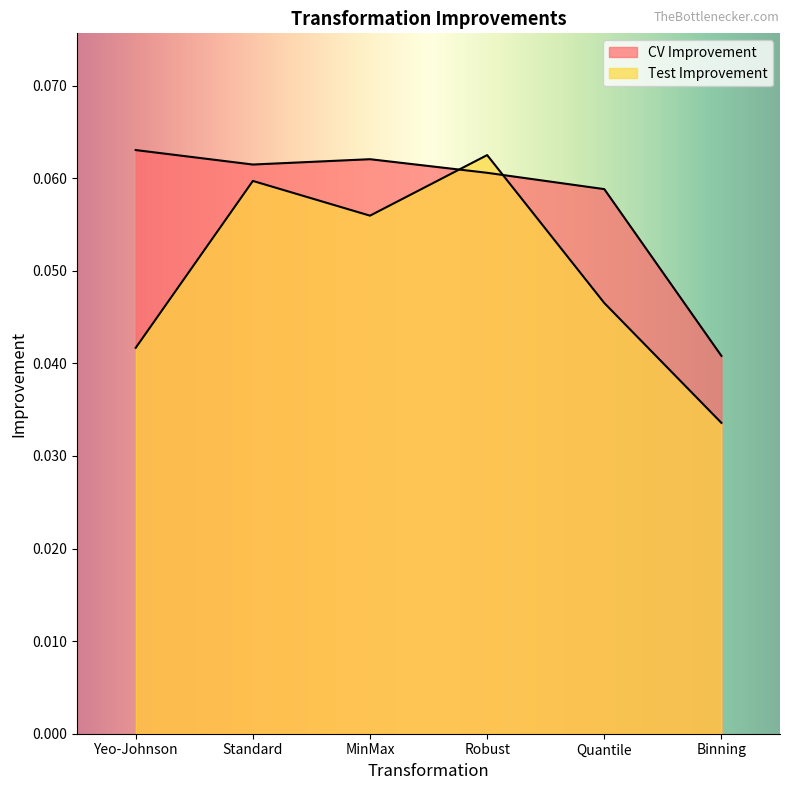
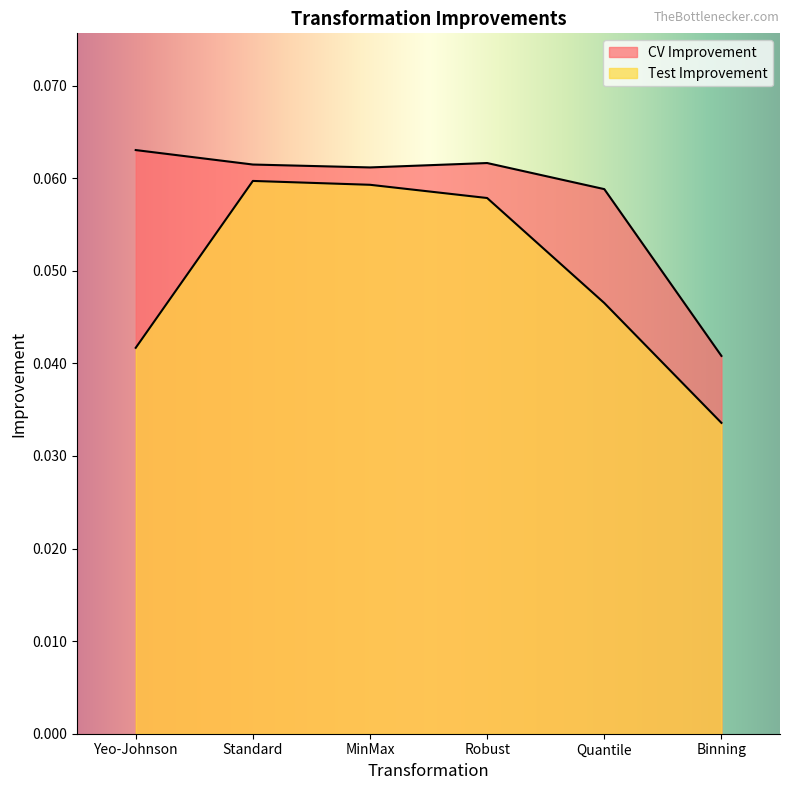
  {
    "CV Improvement": {
      "Yeo-Johnson": 0.063,
      "Standard": 0.061,
-     "MinMax": 0.062,
-     "Robust": 0.061,
+     "MinMax": 0.061,
+     "Robust": 0.062,
      "Quantile": 0.059,
      "Binning": 0.041
    },
    "Test Improvement": {
      "Yeo-Johnson": 0.042,
      "Standard": 0.060,
-     "MinMax": 0.056,
-     "Robust": 0.062,
+     "MinMax": 0.059,
+     "Robust": 0.058,
      "Quantile": 0.047,
      "Binning": 0.034
    }
  }
